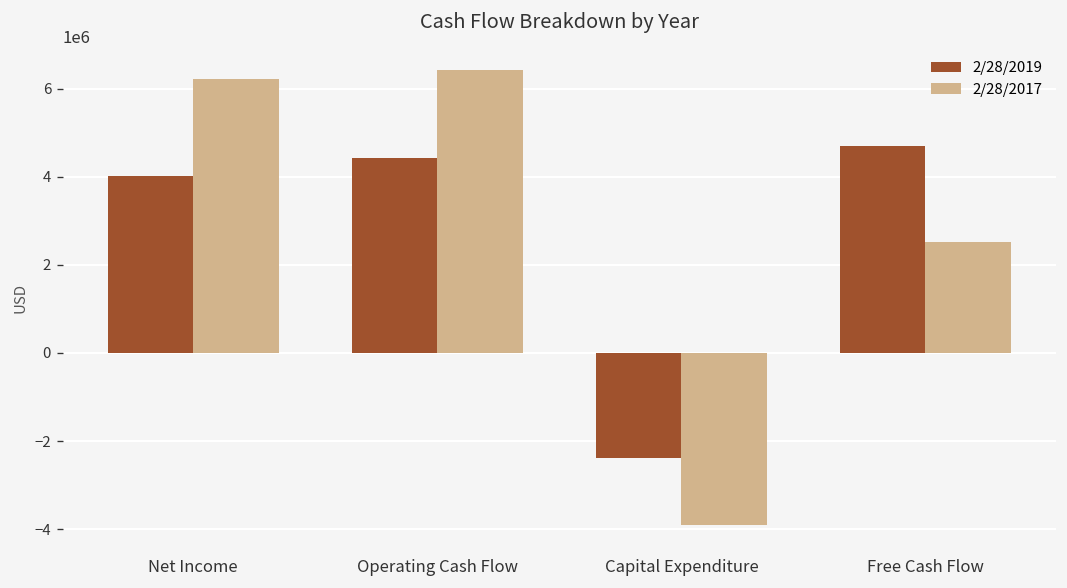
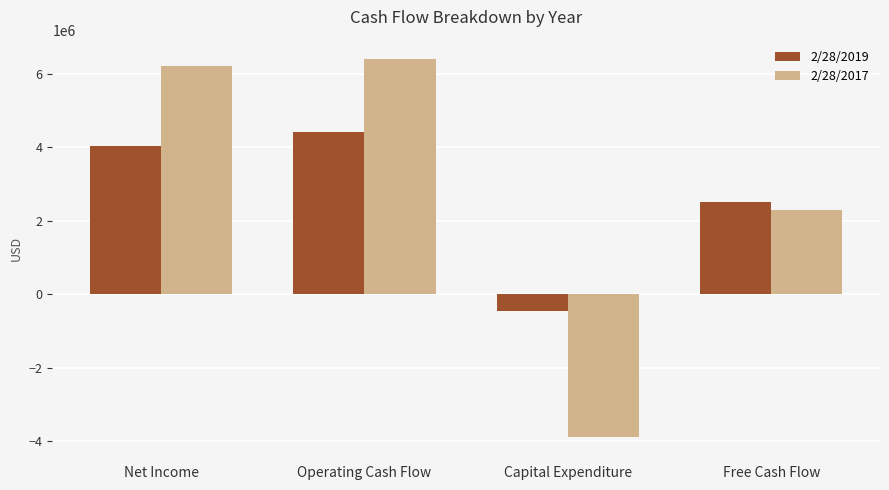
  {
    "2/28/2019": {
      "Net Income": 4000000,
      "Operating Cash Flow": 4400000,
-     "Capital Expenditure": -2400000,
-     "Free Cash Flow": 4700000
+     "Capital Expenditure": -500000,
+     "Free Cash Flow": 2500000
    },
    "2/28/2017": {
      "Net Income": 6200000,
      "Operating Cash Flow": 6400000,
      "Capital Expenditure": -3900000,
-     "Free Cash Flow": 2500000
+     "Free Cash Flow": 2300000
    }
  }
